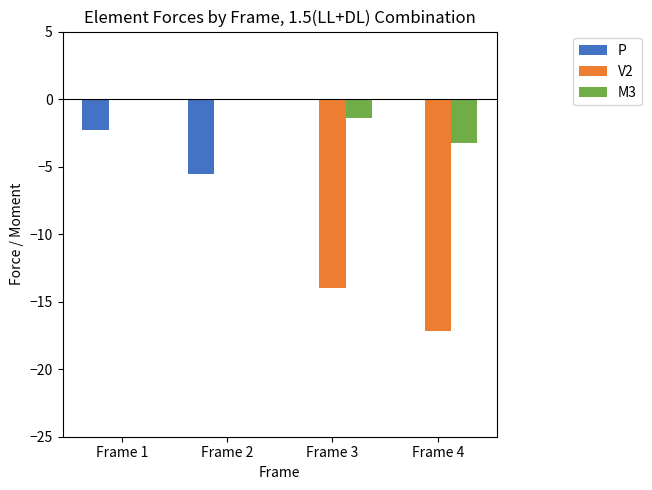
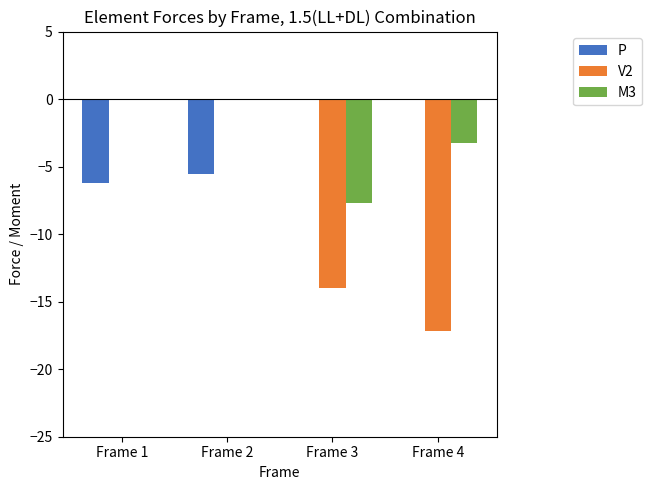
  {
    "P": {
-     "Frame 1": -2.3,
+     "Frame 1": -6.2,
      "Frame 2": -5.5,
      "Frame 3": 0.0,
      "Frame 4": 0.0
    },
    "V2": {
      "Frame 1": 0.0,
      "Frame 2": 0.0,
      "Frame 3": -14.0,
      "Frame 4": -17.2
    },
    "M3": {
      "Frame 1": 0.0,
      "Frame 2": 0.0,
-     "Frame 3": -1.4,
+     "Frame 3": -7.7,
      "Frame 4": -3.2
    }
  }
